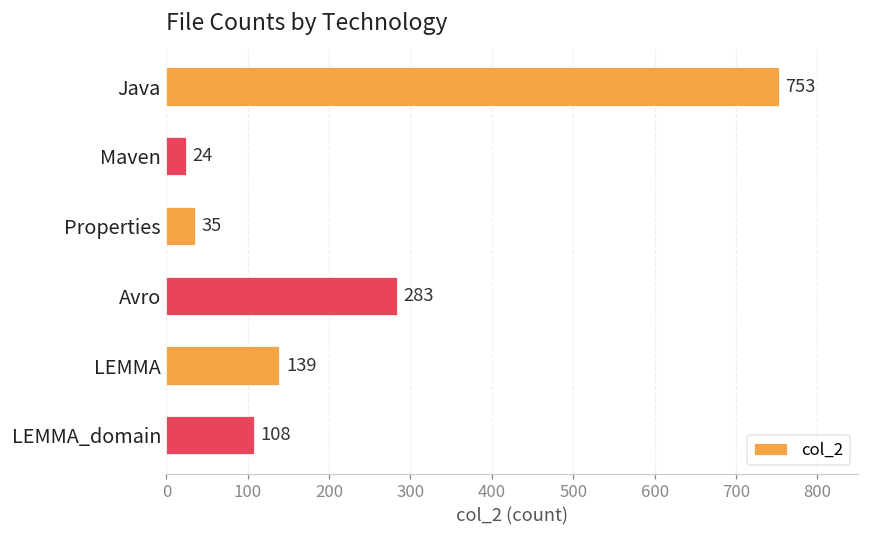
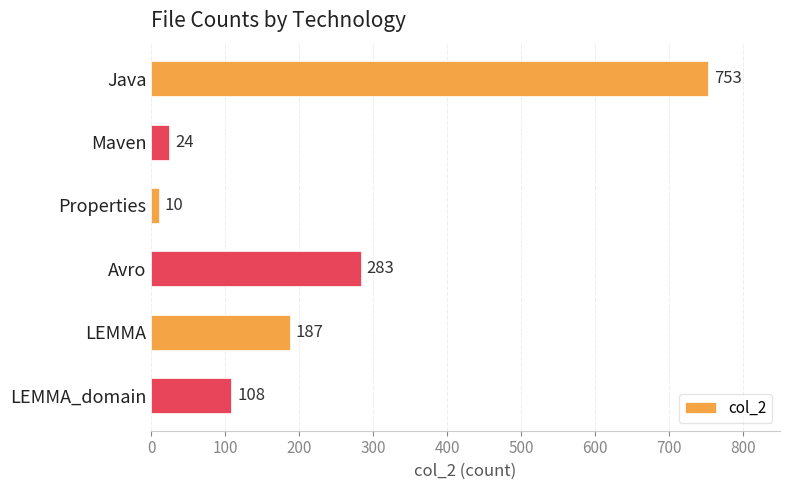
  {
    "Java": 753,
    "Maven": 24,
-   "Properties": 35,
+   "Properties": 10,
    "Avro": 283,
-   "LEMMA": 139,
+   "LEMMA": 187,
    "LEMMA_domain": 108
  }
